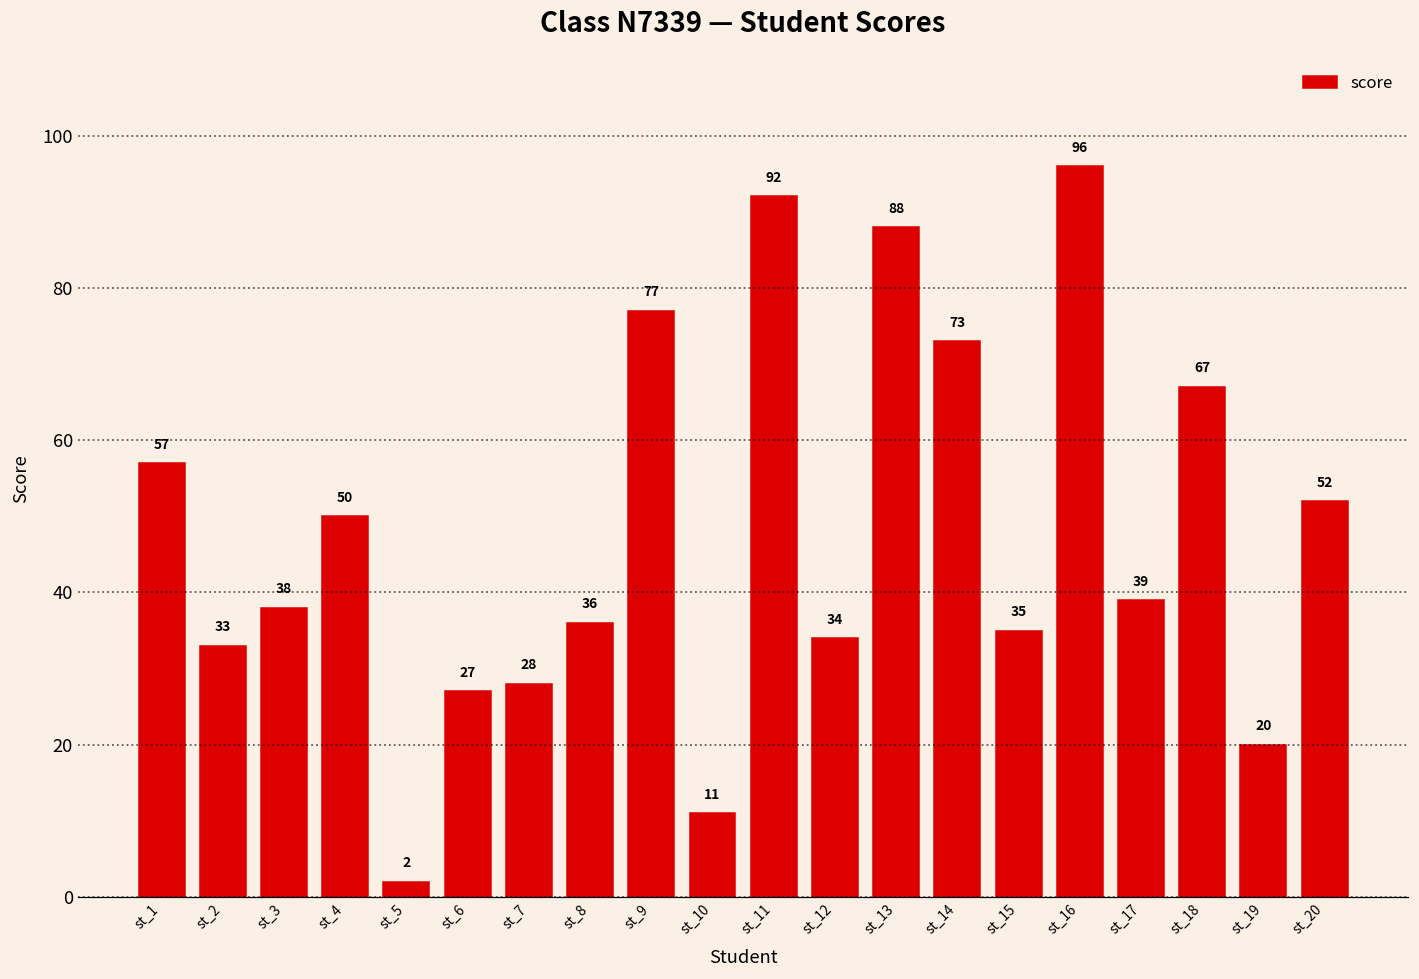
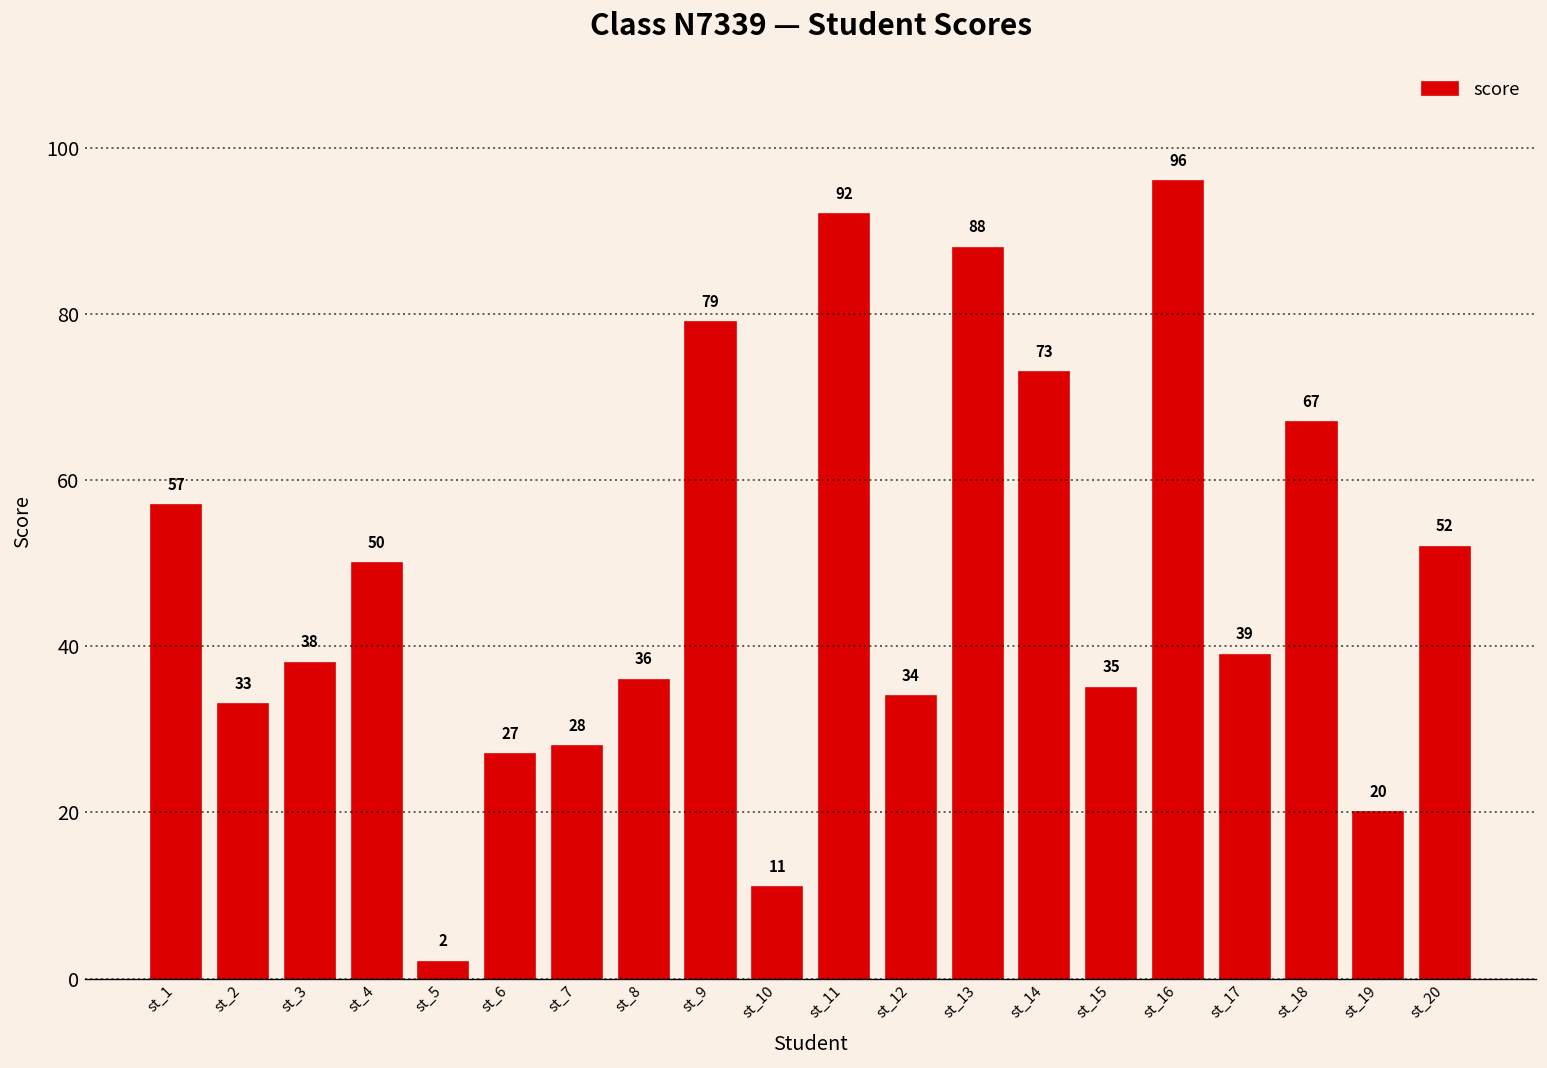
  {
    "st_1": 57,
    "st_2": 33,
    "st_3": 38,
    "st_4": 50,
    "st_5": 2,
    "st_6": 27,
    "st_7": 28,
    "st_8": 36,
-   "st_9": 77,
+   "st_9": 79,
    "st_10": 11,
    "st_11": 92,
    "st_12": 34,
    "st_13": 88,
    "st_14": 73,
    "st_15": 35,
    "st_16": 96,
    "st_17": 39,
    "st_18": 67,
    "st_19": 20,
    "st_20": 52
  }
